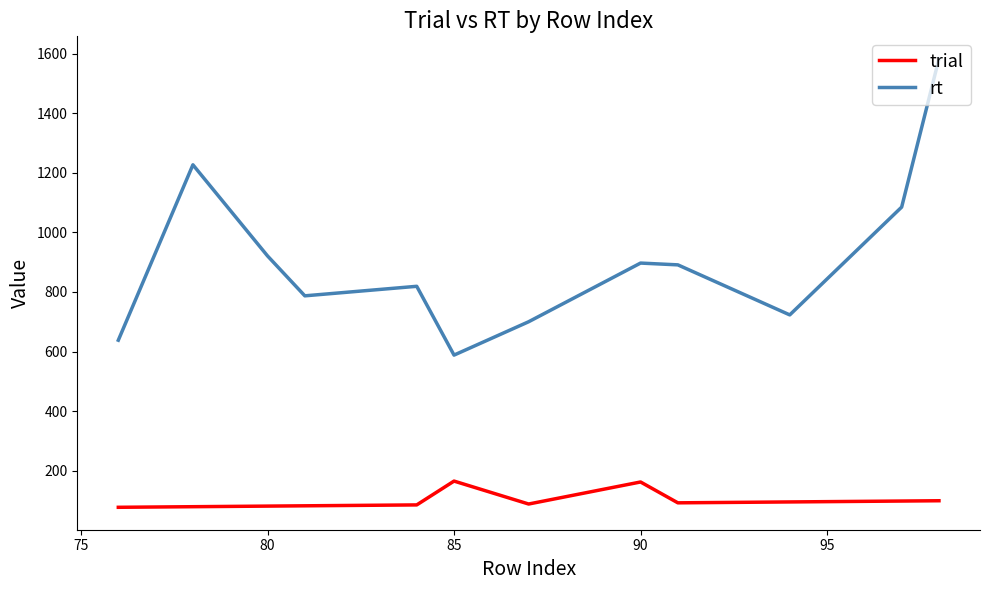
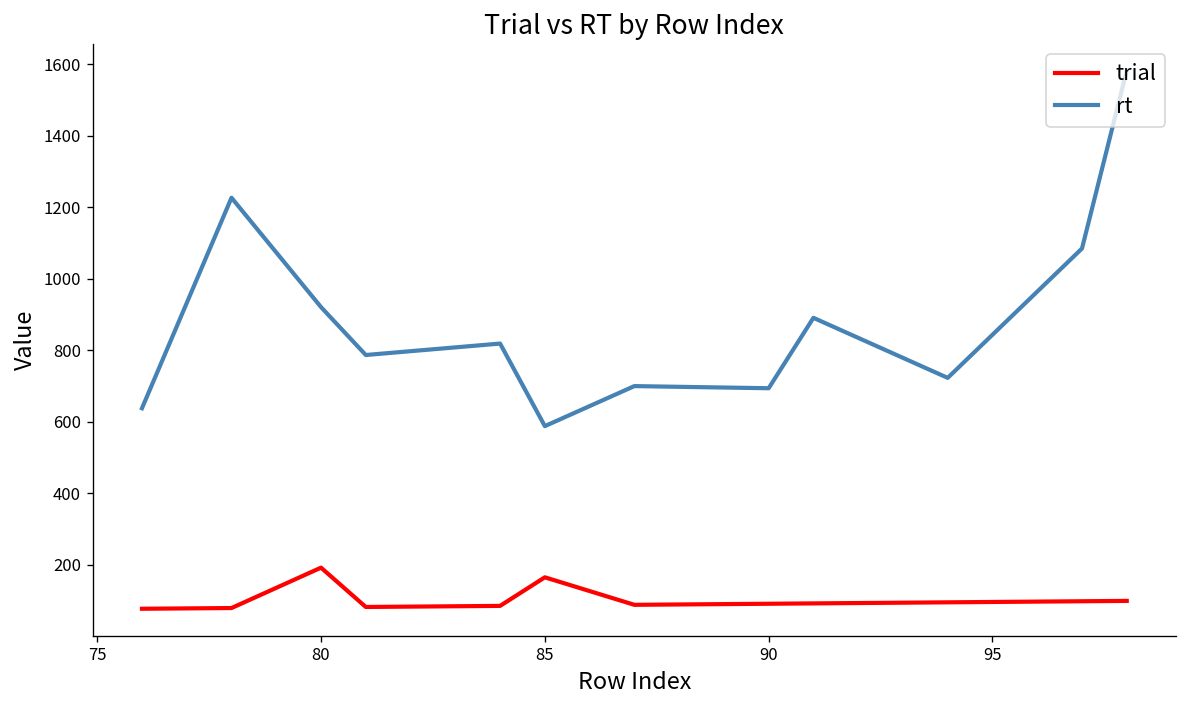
  {
    "trial": {
-     "80": 80,
+     "80": 190,
      "85": 170,
-     "90": 160
+     "90": 90
    },
    "rt": {
      "80": 920,
      "85": 590,
-     "90": 900
+     "90": 690
    }
  }
